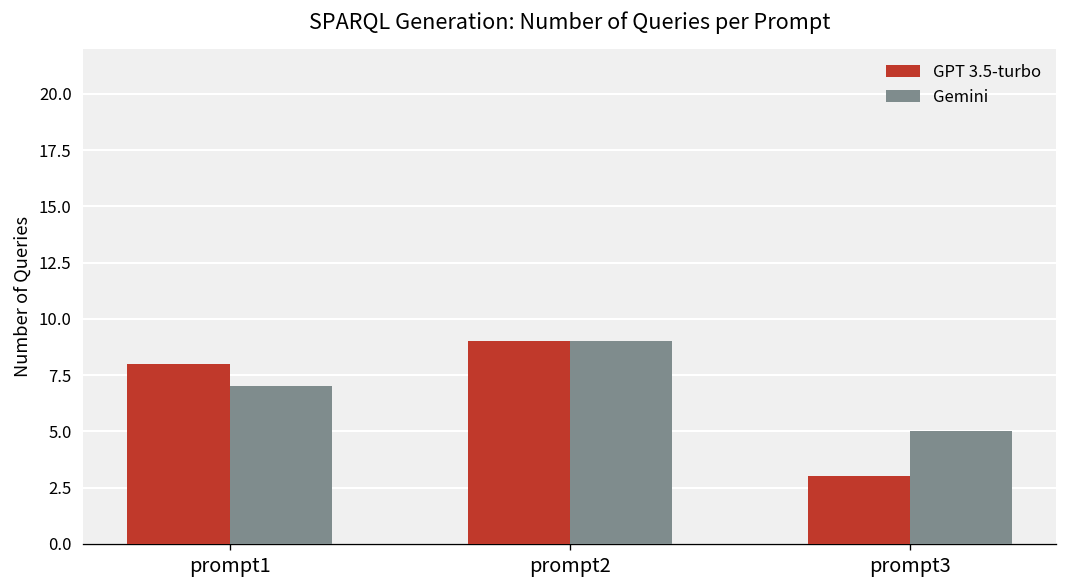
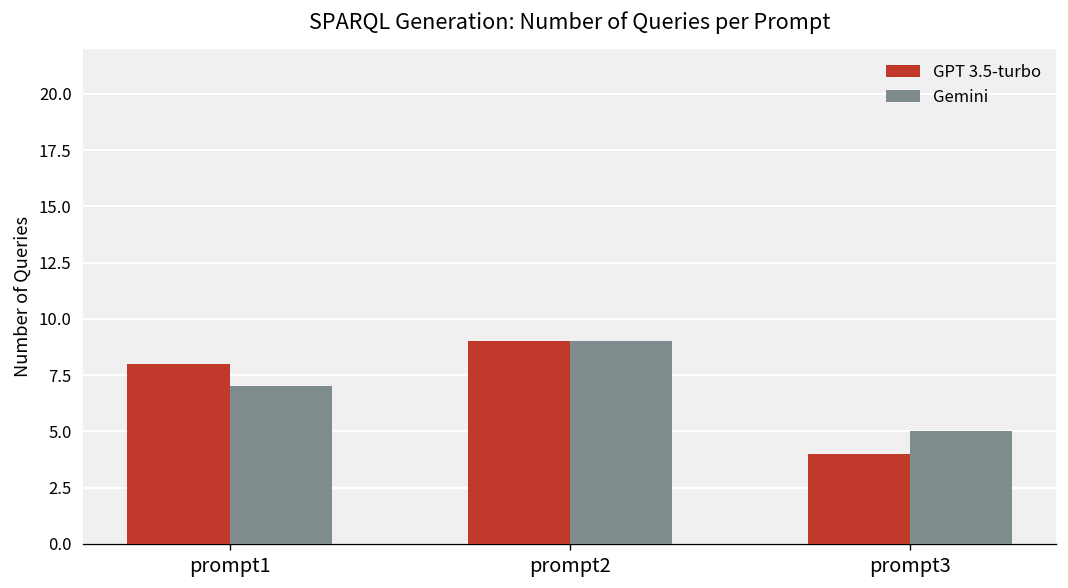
  {
    "GPT 3.5-turbo": {
      "prompt1": 8,
      "prompt2": 9,
-     "prompt3": 3
+     "prompt3": 4
    },
    "Gemini": {
      "prompt1": 7,
      "prompt2": 9,
      "prompt3": 5
    }
  }
